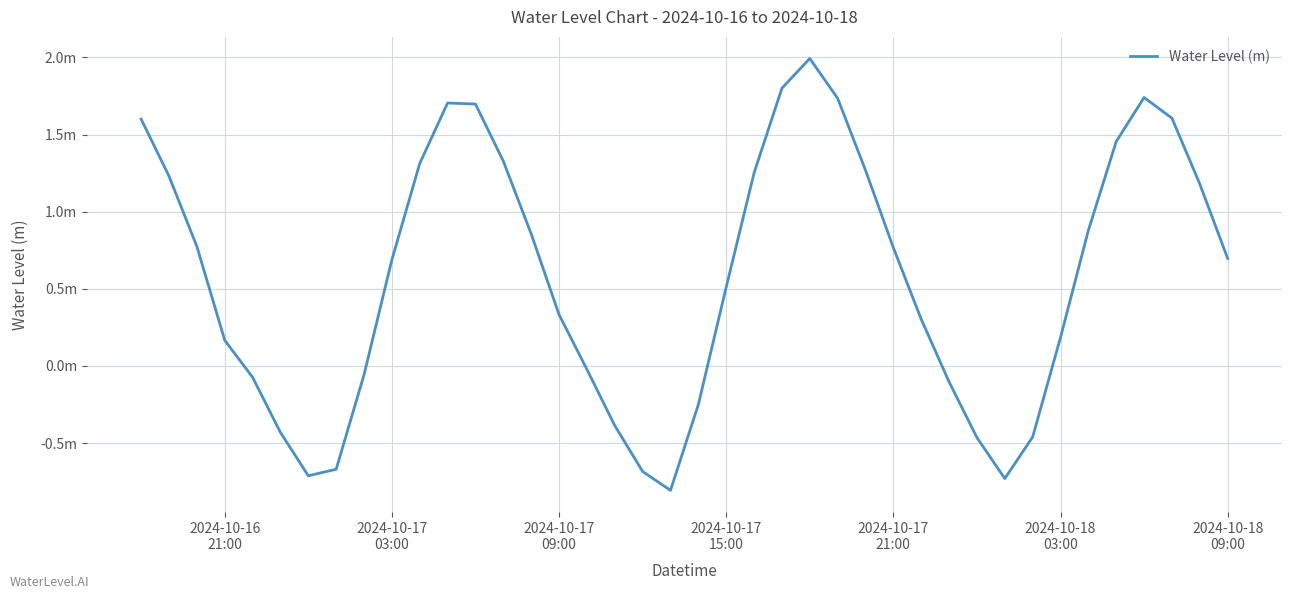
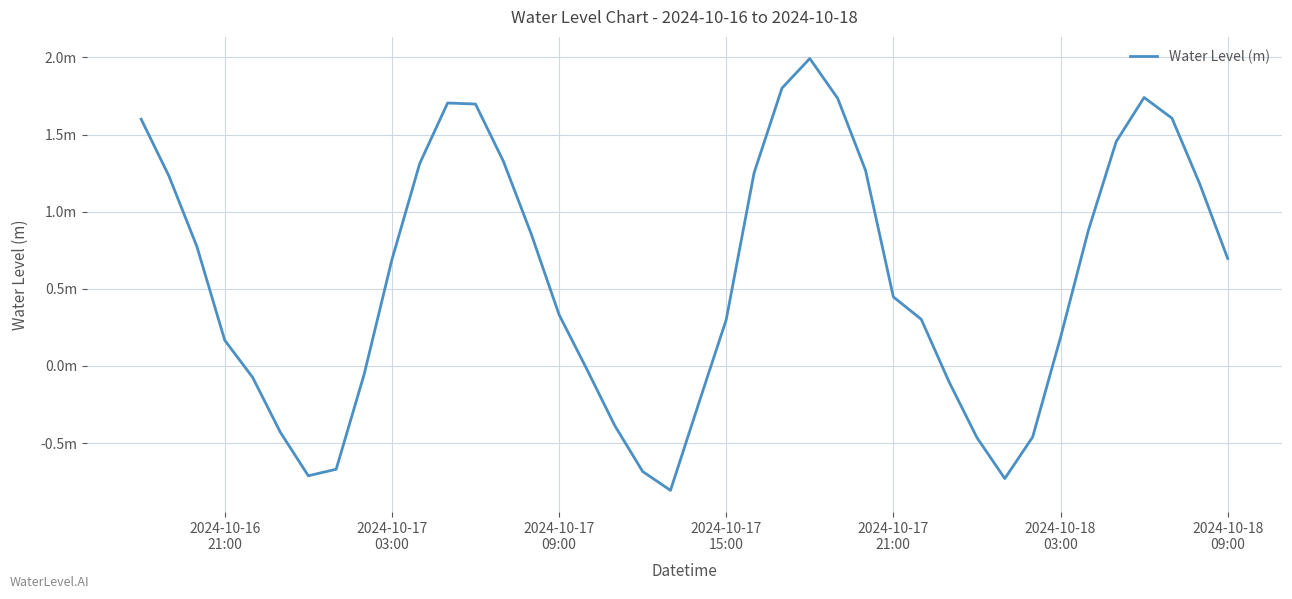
  {
    "2024-10-16 21:00": "0.17m",
    "2024-10-17 03:00": "0.69m",
    "2024-10-17 09:00": "0.33m",
-   "2024-10-17 15:00": "0.51m",
-   "2024-10-17 21:00": "0.77m",
+   "2024-10-17 15:00": "0.30m",
+   "2024-10-17 21:00": "0.45m",
    "2024-10-18 03:00": "0.18m",
    "2024-10-18 09:00": "0.70m"
  }
